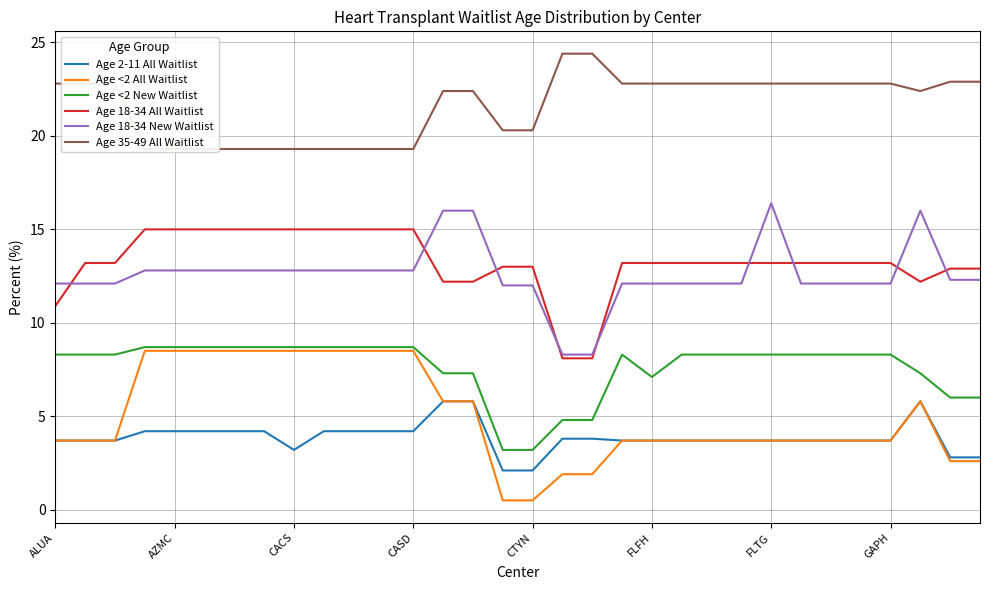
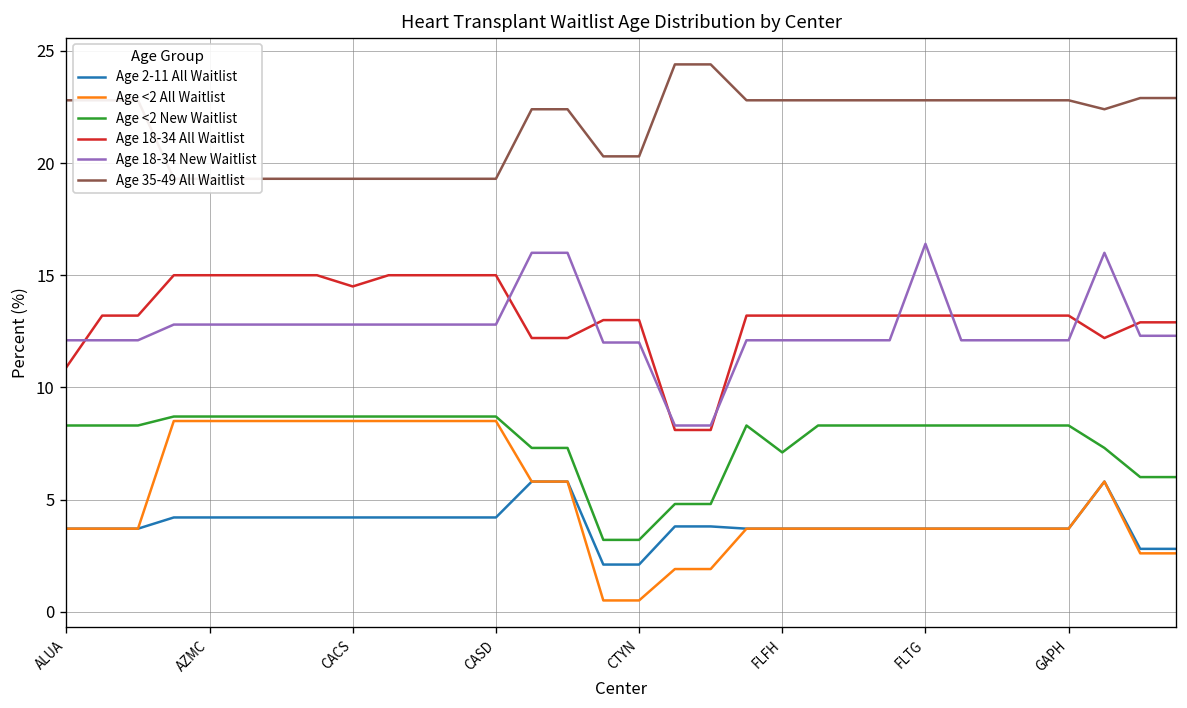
  {
    "Age 2-11 All Waitlist": {
      "AZMC": 4.2,
-     "CACS": 3.2,
+     "CACS": 4.2,
      "CASD": 4.2,
      "CTYN": 2.1
    },
    "Age <2 All Waitlist": {
      "AZMC": 8.5,
      "CACS": 8.5,
      "CASD": 8.5,
      "CTYN": 0.5
    },
    "Age <2 New Waitlist": {
      "ALUA": 8.3,
      "AZMC": 8.7,
      "CACS": 8.7,
      "CASD": 8.7,
      "CTYN": 3.2,
      "FLFH": 7.1,
      "FLTG": 8.3,
      "GAPH": 8.3
    },
    "Age 18-34 All Waitlist": {
      "ALUA": 10.9,
      "AZMC": 15.0,
-     "CACS": 15.0,
+     "CACS": 14.5,
      "CASD": 15.0,
      "CTYN": 13.0,
      "FLFH": 13.2,
      "FLTG": 13.2,
      "GAPH": 13.2
    },
    "Age 18-34 New Waitlist": {
      "ALUA": 12.1,
      "AZMC": 12.8,
      "CACS": 12.8,
      "CASD": 12.8,
      "CTYN": 12.0,
      "FLFH": 12.1,
      "FLTG": 16.4,
      "GAPH": 12.1
    },
    "Age 35-49 All Waitlist": {
      "ALUA": 22.8,
      "CACS": 19.3,
      "CASD": 19.3,
      "CTYN": 20.3,
      "FLFH": 22.8,
      "FLTG": 22.8,
      "GAPH": 22.8
    }
  }
